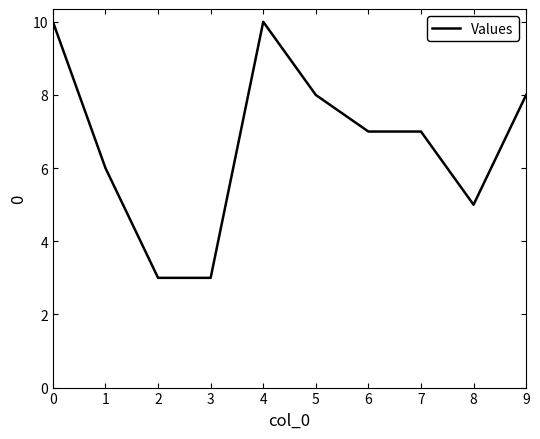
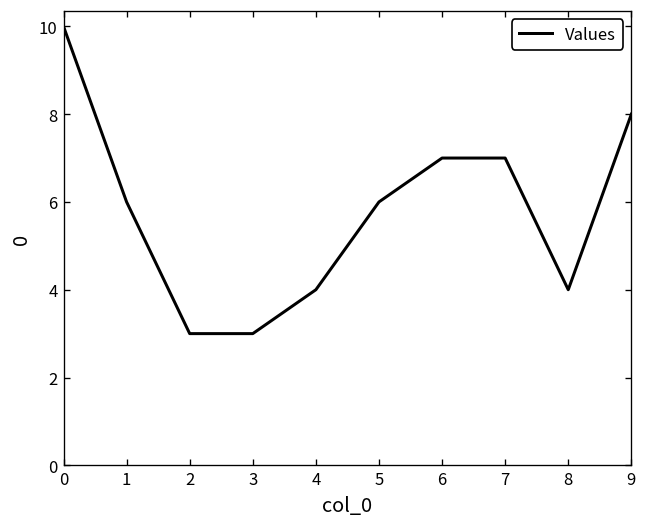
  {
    "0": 10,
    "1": 6,
    "2": 3,
    "3": 3,
-   "4": 10,
-   "5": 8,
+   "4": 4,
+   "5": 6,
    "6": 7,
    "7": 7,
-   "8": 5,
+   "8": 4,
    "9": 8
  }
